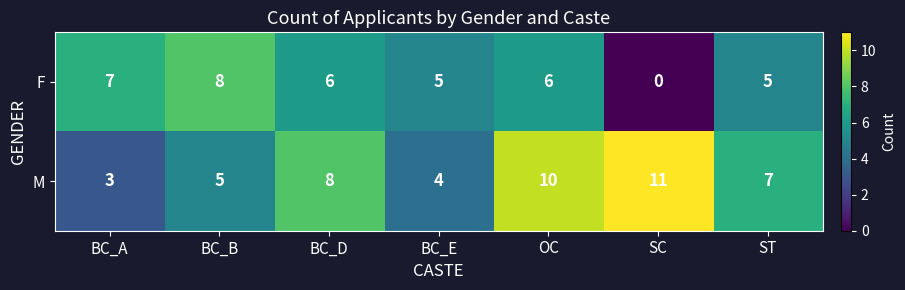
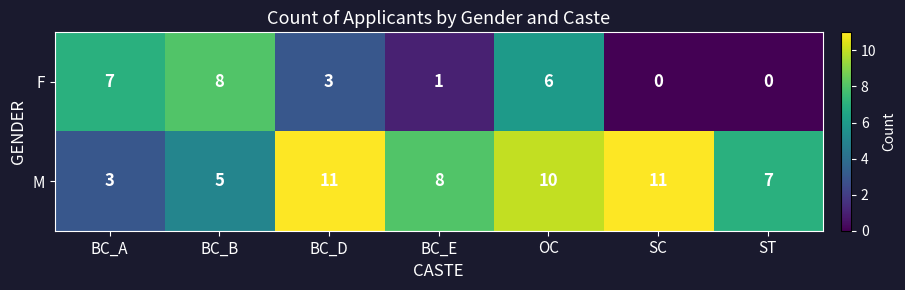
  {
    "F": {
      "BC_A": 7,
      "BC_B": 8,
-     "BC_D": 6,
-     "BC_E": 5,
+     "BC_D": 3,
+     "BC_E": 1,
      "OC": 6,
      "SC": 0,
-     "ST": 5
+     "ST": 0
    },
    "M": {
      "BC_A": 3,
      "BC_B": 5,
-     "BC_D": 8,
-     "BC_E": 4,
+     "BC_D": 11,
+     "BC_E": 8,
      "OC": 10,
      "SC": 11,
      "ST": 7
    }
  }
